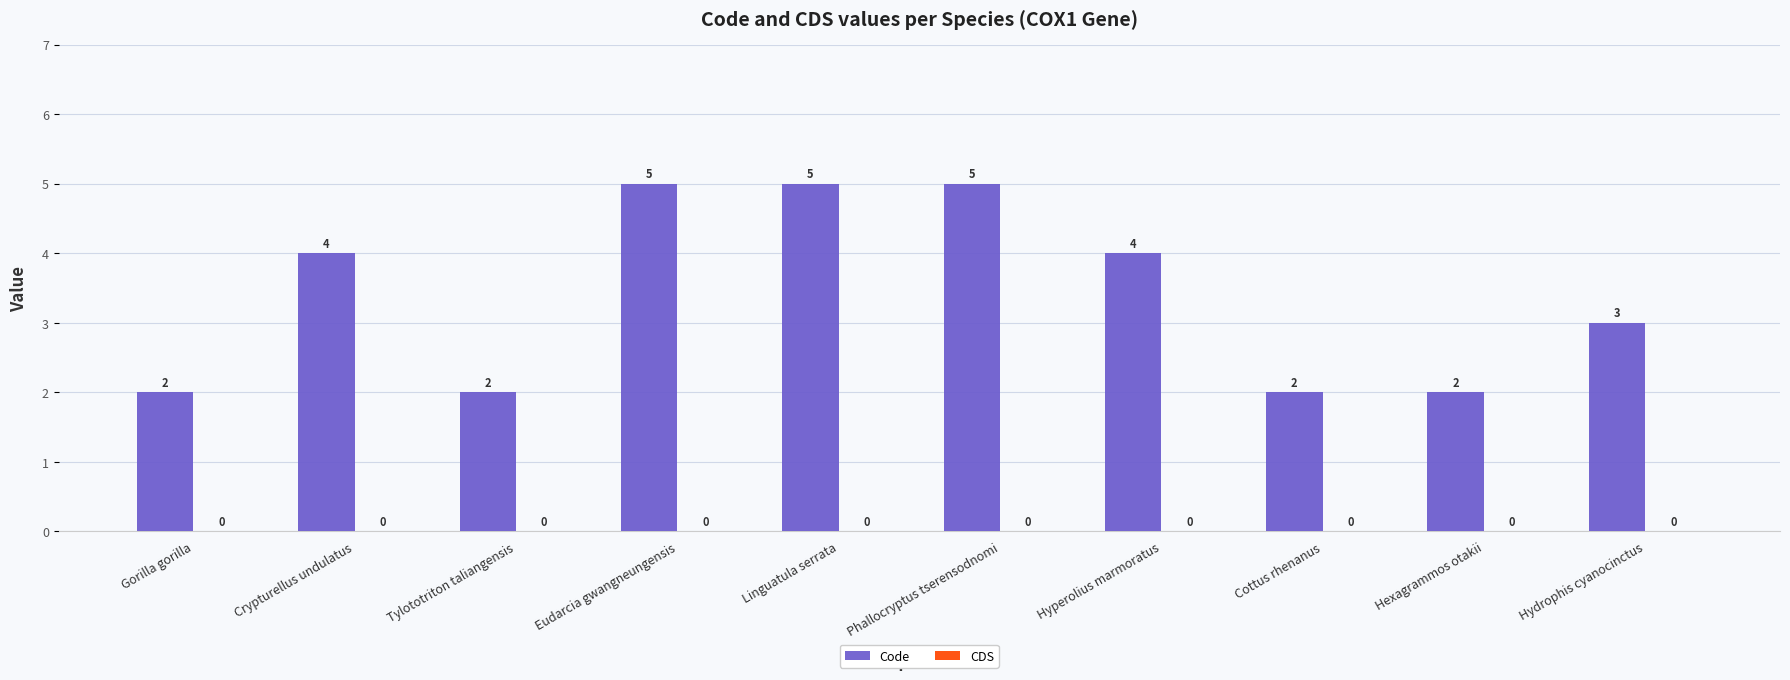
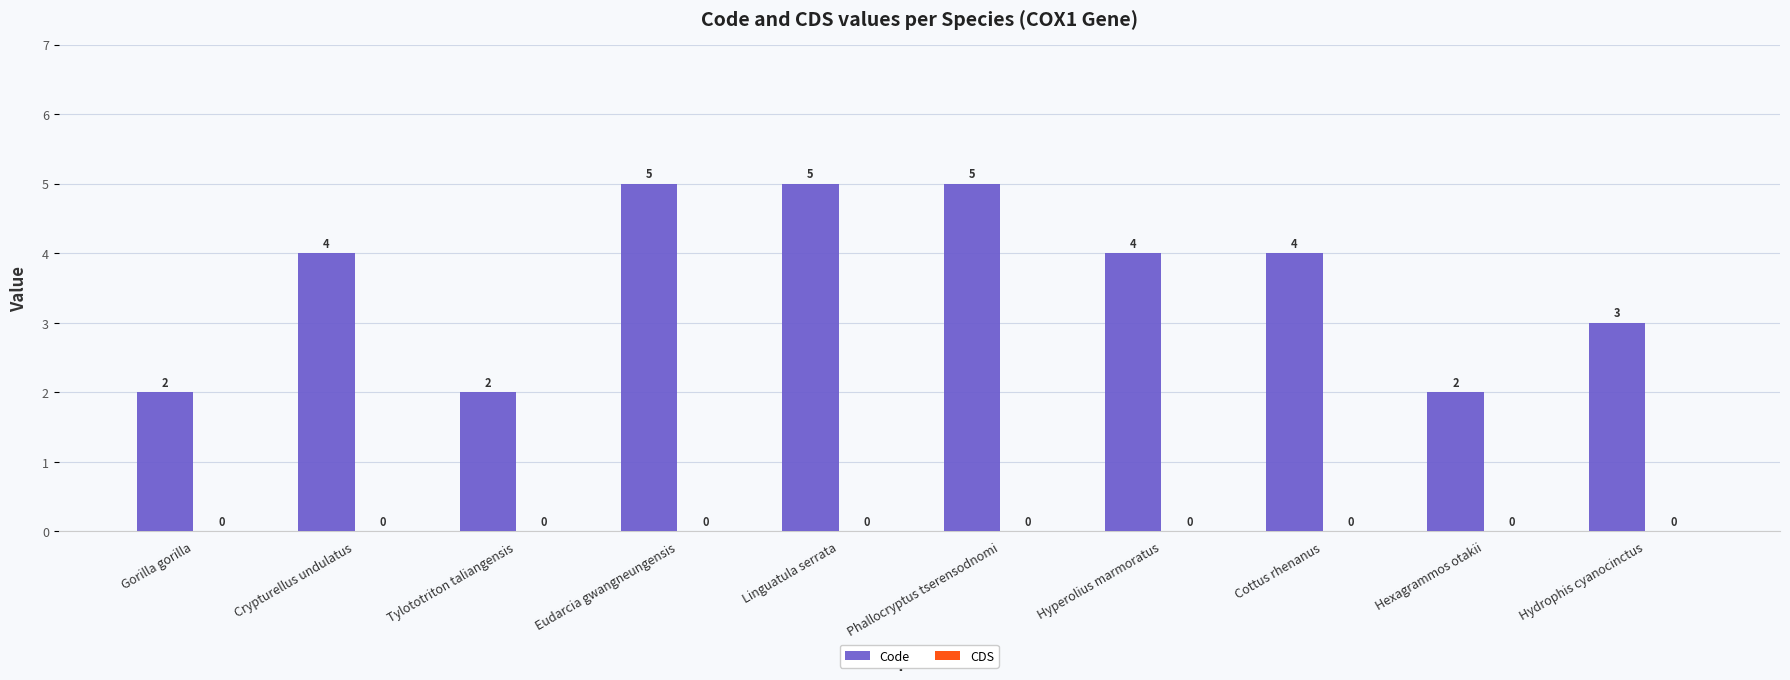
  {
    "Code": {
      "Gorilla gorilla": 2,
      "Crypturellus undulatus": 4,
      "Tylototriton taliangensis": 2,
      "Eudarcia gwangneungensis": 5,
      "Linguatula serrata": 5,
      "Phallocryptus tserensodnomi": 5,
      "Hyperolius marmoratus": 4,
-     "Cottus rhenanus": 2,
+     "Cottus rhenanus": 4,
      "Hexagrammos otakii": 2,
      "Hydrophis cyanocinctus": 3
    },
    "CDS": {
      "Gorilla gorilla": 0,
      "Crypturellus undulatus": 0,
      "Tylototriton taliangensis": 0,
      "Eudarcia gwangneungensis": 0,
      "Linguatula serrata": 0,
      "Phallocryptus tserensodnomi": 0,
      "Hyperolius marmoratus": 0,
      "Cottus rhenanus": 0,
      "Hexagrammos otakii": 0,
      "Hydrophis cyanocinctus": 0
    }
  }
